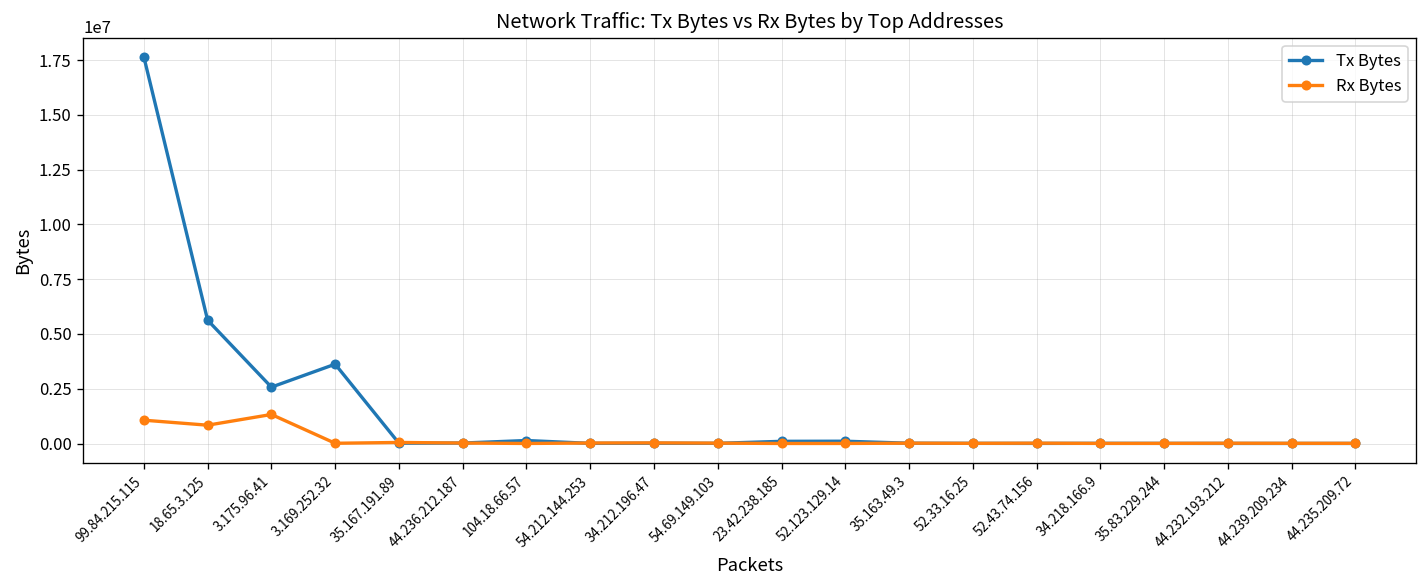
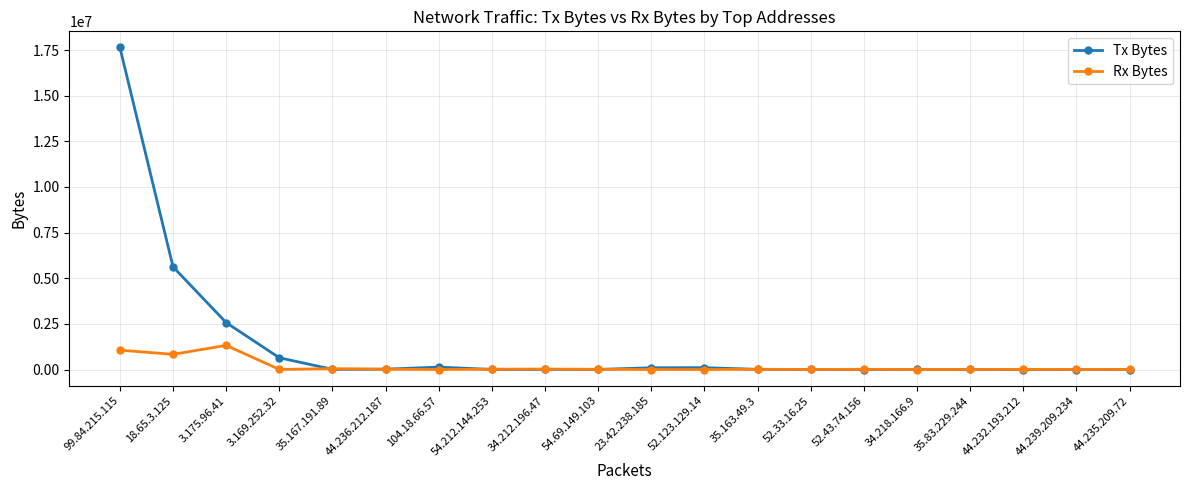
  {
    "Tx Bytes": {
      "99.84.215.115": 17600000,
      "18.65.3.125": 5600000,
      "3.175.96.41": 2600000,
-     "3.169.252.32": 3600000
+     "3.169.252.32": 700000
    },
    "Rx Bytes": {
      "99.84.215.115": 1100000,
      "18.65.3.125": 800000,
      "3.175.96.41": 1300000,
      "3.169.252.32": 0
    }
  }
